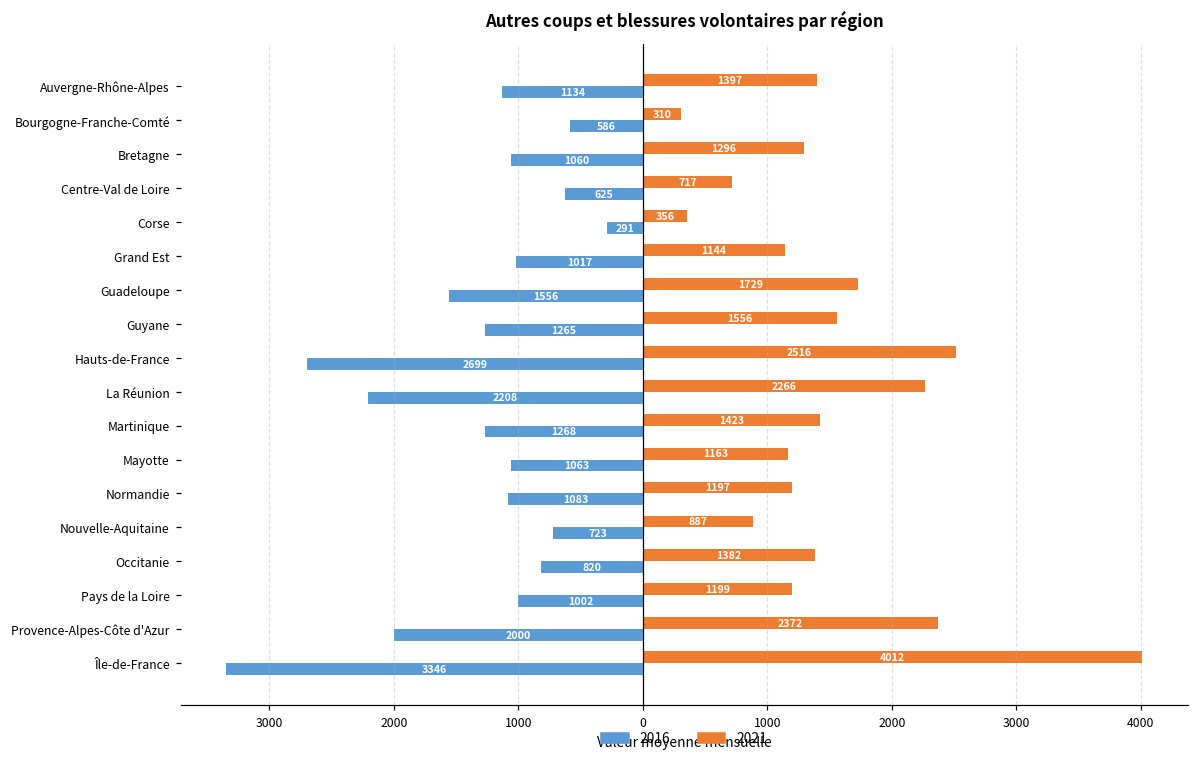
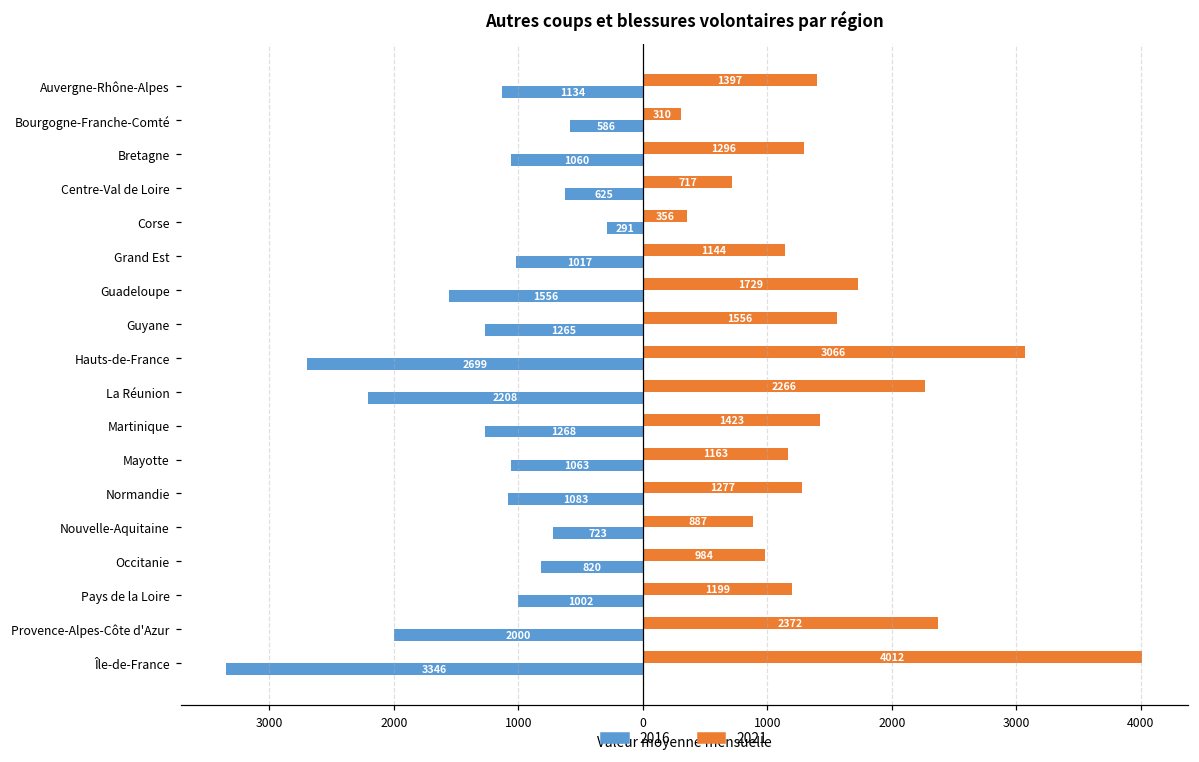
  {
    "2021": {
      "Auvergne-Rhône-Alpes": 1397,
      "Bourgogne-Franche-Comté": 310,
      "Bretagne": 1296,
      "Centre-Val de Loire": 717,
      "Corse": 356,
      "Grand Est": 1144,
      "Guadeloupe": 1729,
      "Guyane": 1556,
-     "Hauts-de-France": 2516,
+     "Hauts-de-France": 3066,
      "La Réunion": 2266,
      "Martinique": 1423,
      "Mayotte": 1163,
-     "Normandie": 1197,
+     "Normandie": 1277,
      "Nouvelle-Aquitaine": 887,
-     "Occitanie": 1382,
+     "Occitanie": 984,
      "Pays de la Loire": 1199,
      "Provence-Alpes-Côte d'Azur": 2372,
      "Île-de-France": 4012
    }
  }
